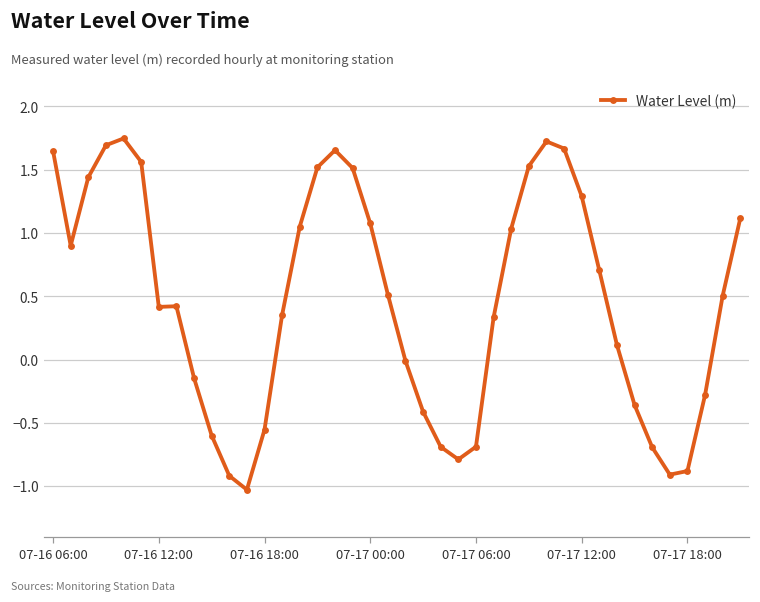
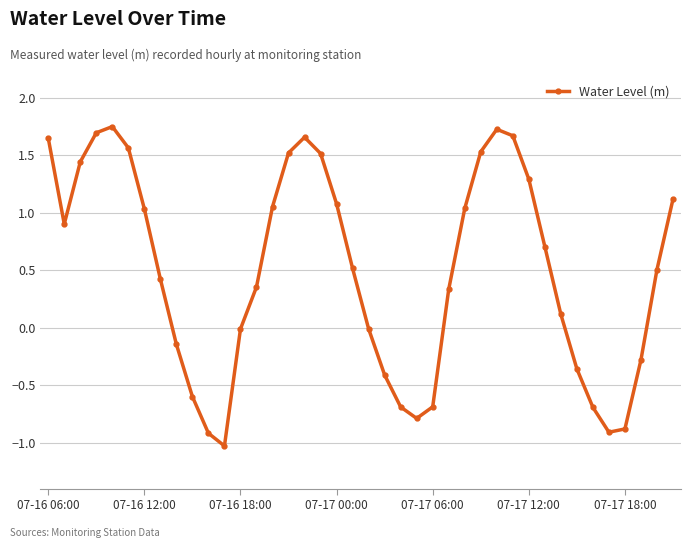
  {
    "07-16 06:00": 1.65,
-   "07-16 12:00": 0.42,
-   "07-16 18:00": -0.55,
+   "07-16 12:00": 1.03,
+   "07-16 18:00": -0.01,
    "07-17 00:00": 1.08,
    "07-17 06:00": -0.69,
    "07-17 12:00": 1.29,
    "07-17 18:00": -0.88
  }
